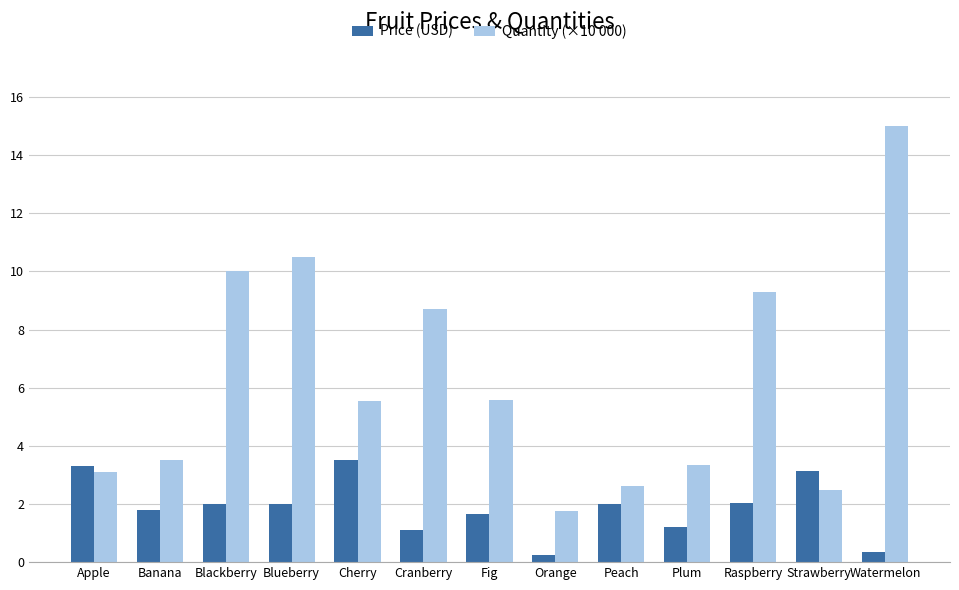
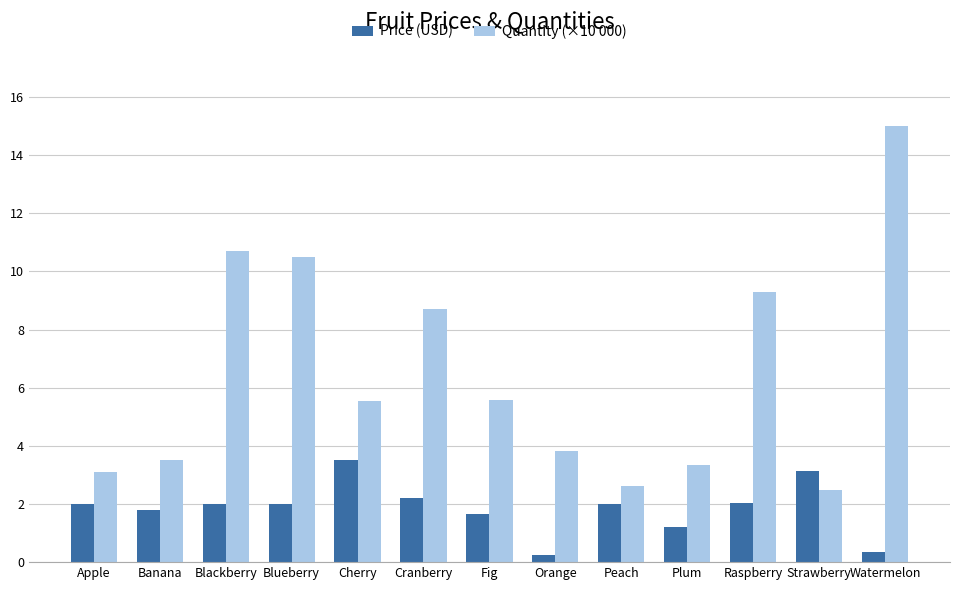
  {
    "Price (USD)": {
-     "Apple": 3.3,
+     "Apple": 2.0,
      "Banana": 1.8,
      "Blackberry": 2.0,
      "Blueberry": 2.0,
      "Cherry": 3.5,
-     "Cranberry": 1.1,
+     "Cranberry": 2.2,
      "Fig": 1.7,
      "Orange": 0.3,
      "Peach": 2.0,
      "Plum": 1.2,
      "Raspberry": 2.1,
      "Strawberry": 3.2,
      "Watermelon": 0.4
    },
    "Quantity (×10 000)": {
      "Apple": 3.1,
      "Banana": 3.5,
-     "Blackberry": 10.0,
+     "Blackberry": 10.7,
      "Blueberry": 10.5,
      "Cherry": 5.6,
      "Cranberry": 8.7,
      "Fig": 5.6,
-     "Orange": 1.8,
+     "Orange": 3.8,
      "Peach": 2.6,
      "Plum": 3.4,
      "Raspberry": 9.3,
      "Strawberry": 2.5,
      "Watermelon": 15.0
    }
  }
